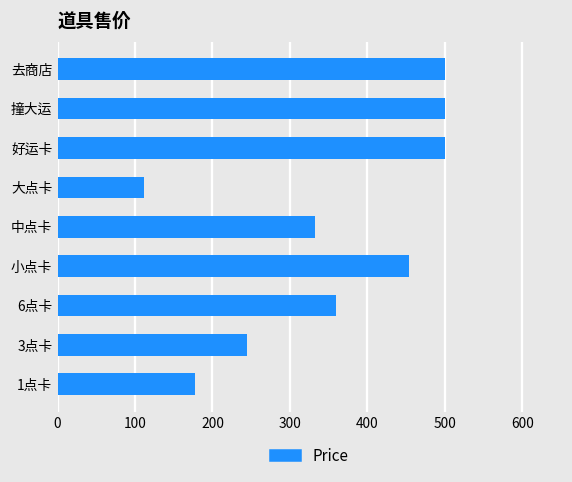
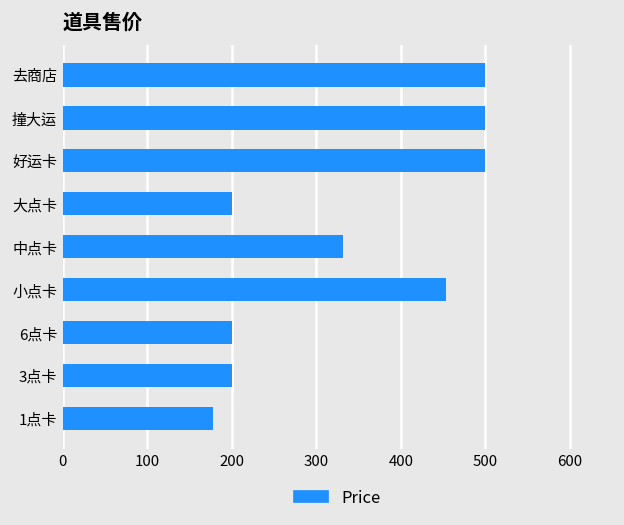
  {
    "去商店": 500,
    "撞大运": 500,
    "好运卡": 500,
-   "大点卡": 110,
+   "大点卡": 200,
    "中点卡": 330,
    "小点卡": 450,
-   "6点卡": 360,
-   "3点卡": 250,
+   "6点卡": 200,
+   "3点卡": 200,
    "1点卡": 180
  }
